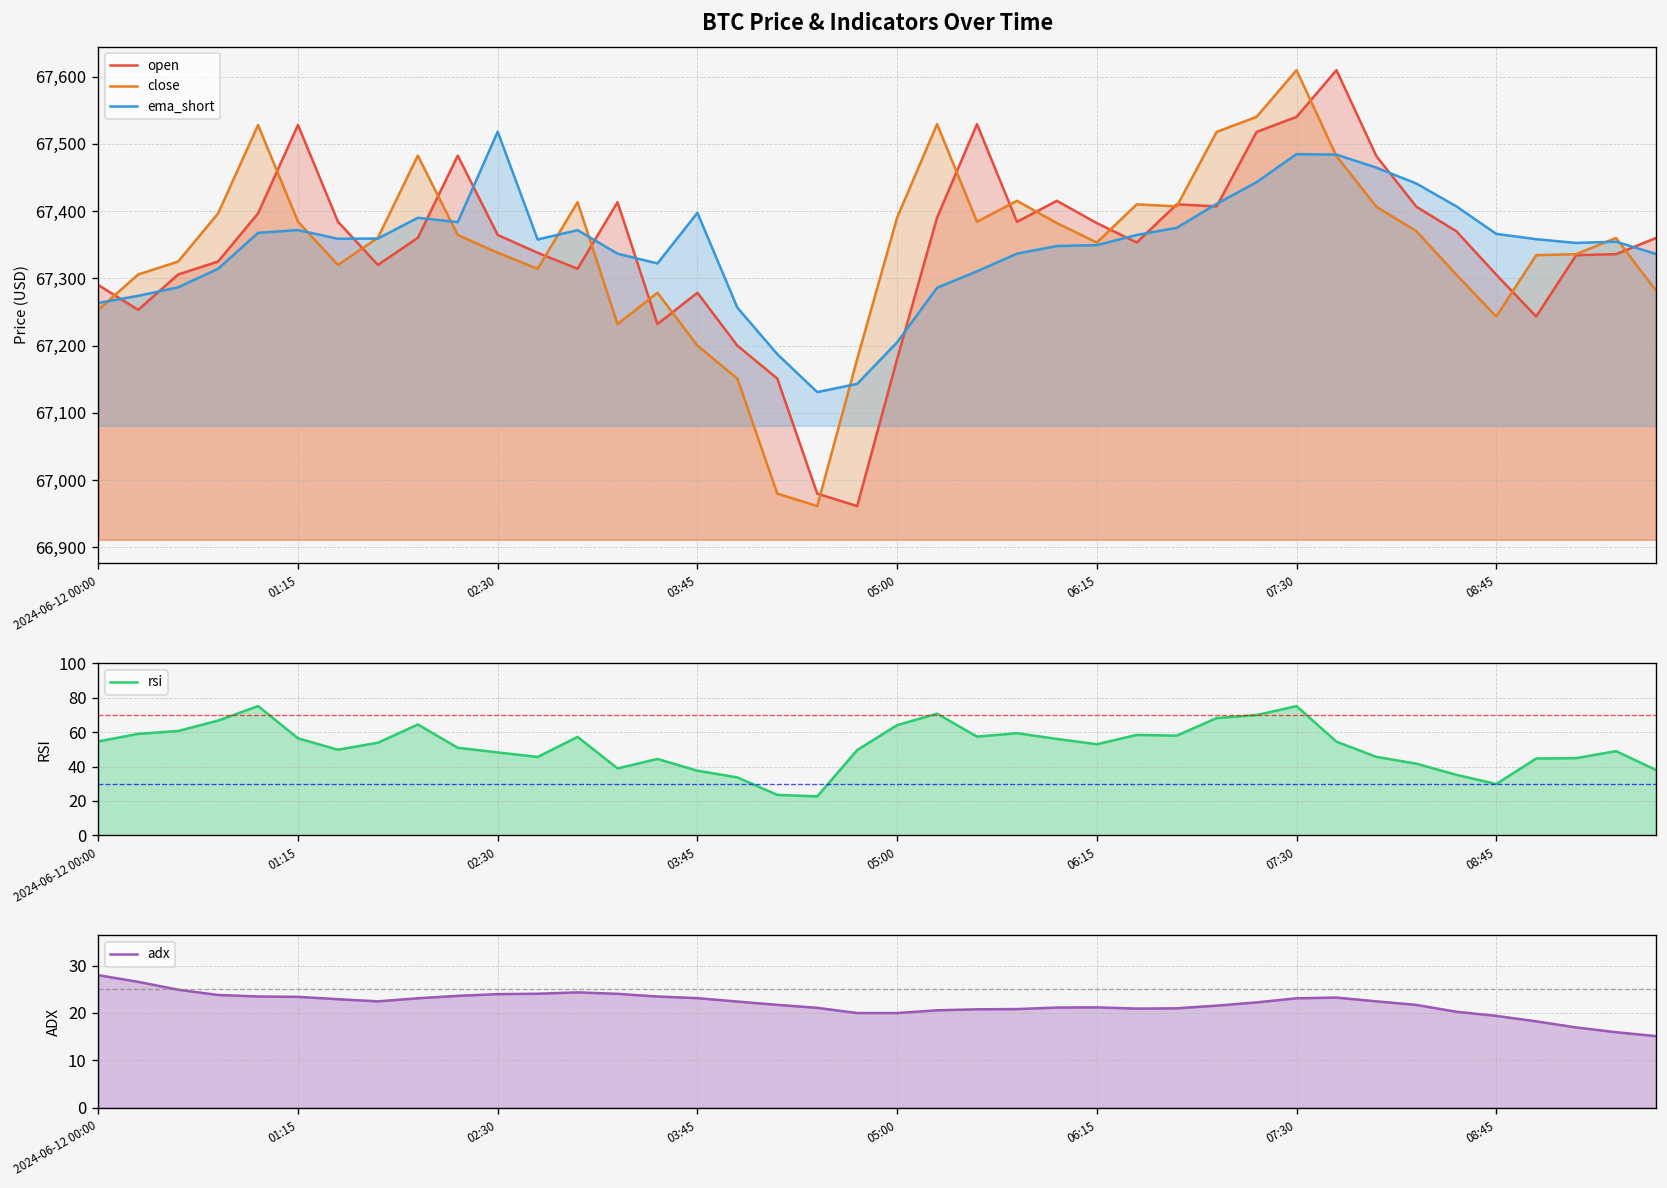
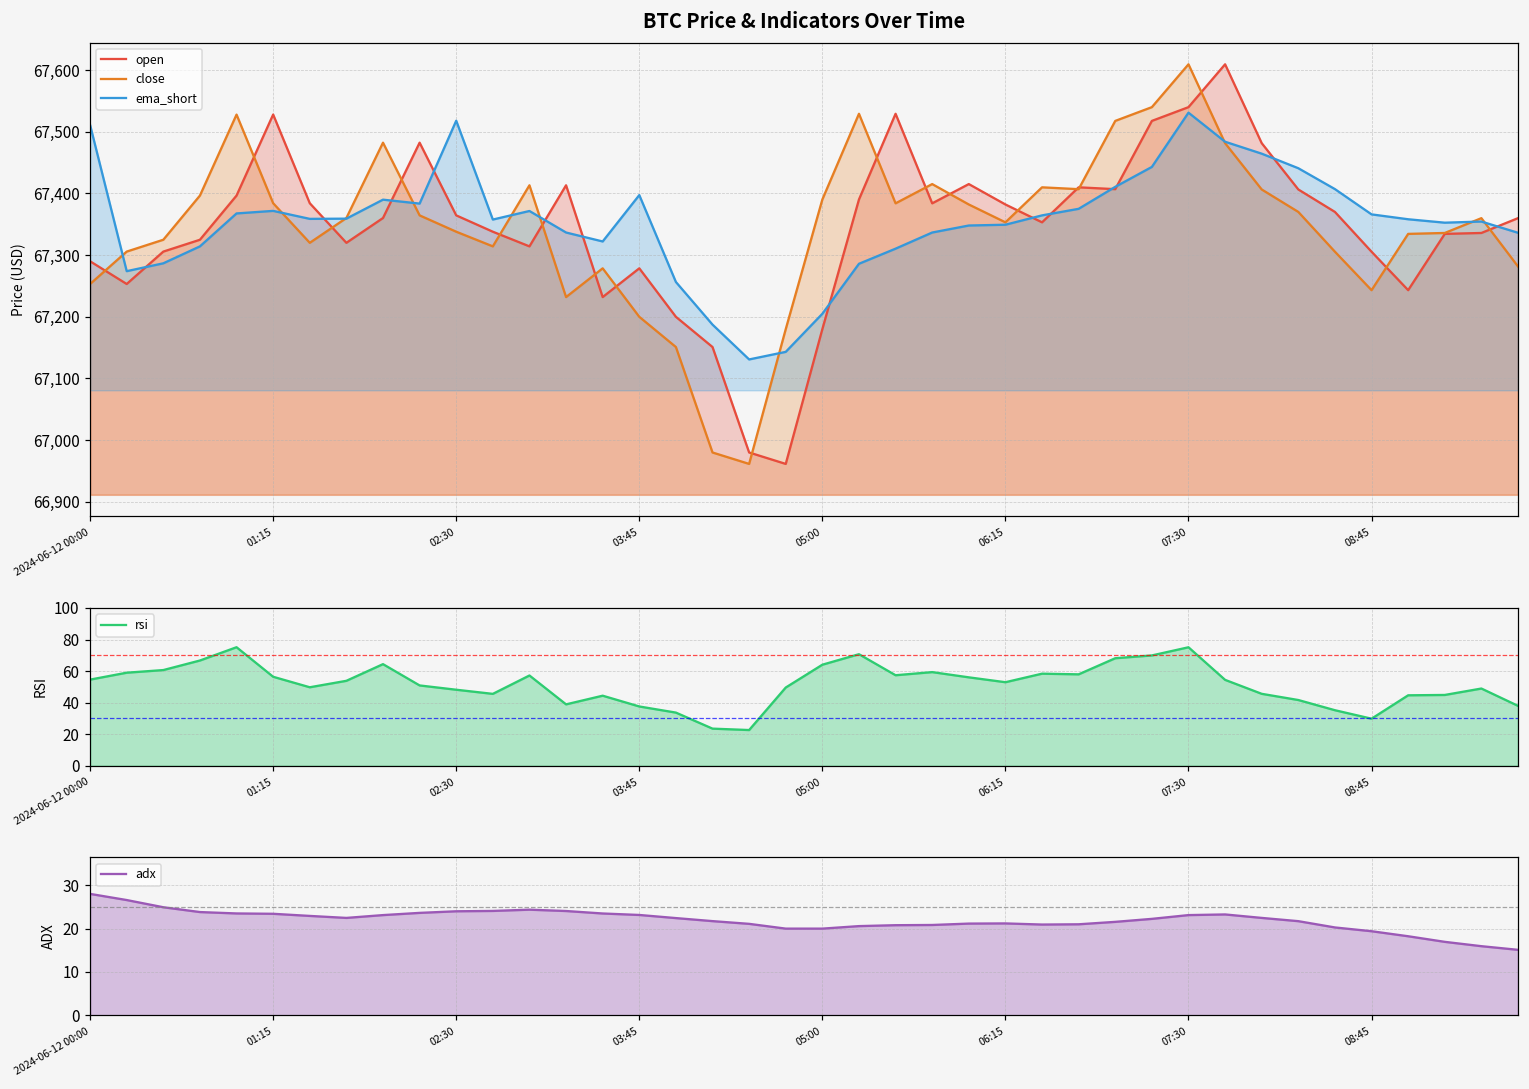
  {
    "BTC Price & Indicators Over Time": {
      "ema_short": {
-       "2024-06-12 00:00": "67,260",
+       "2024-06-12 00:00": "67,510",
        "01:15": "67,370",
        "02:30": "67,520",
        "03:45": "67,400",
        "05:00": "67,200",
-       "07:30": "67,480",
+       "07:30": "67,530",
        "08:45": "67,370"
      }
    }
  }
